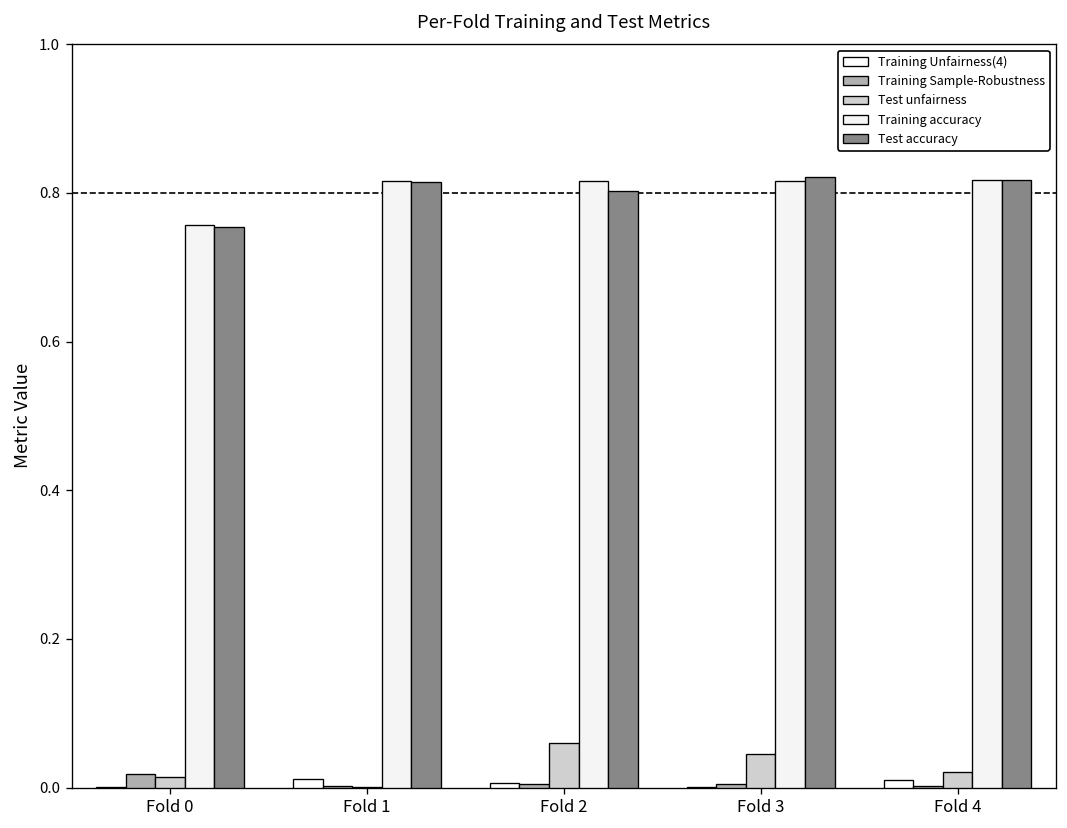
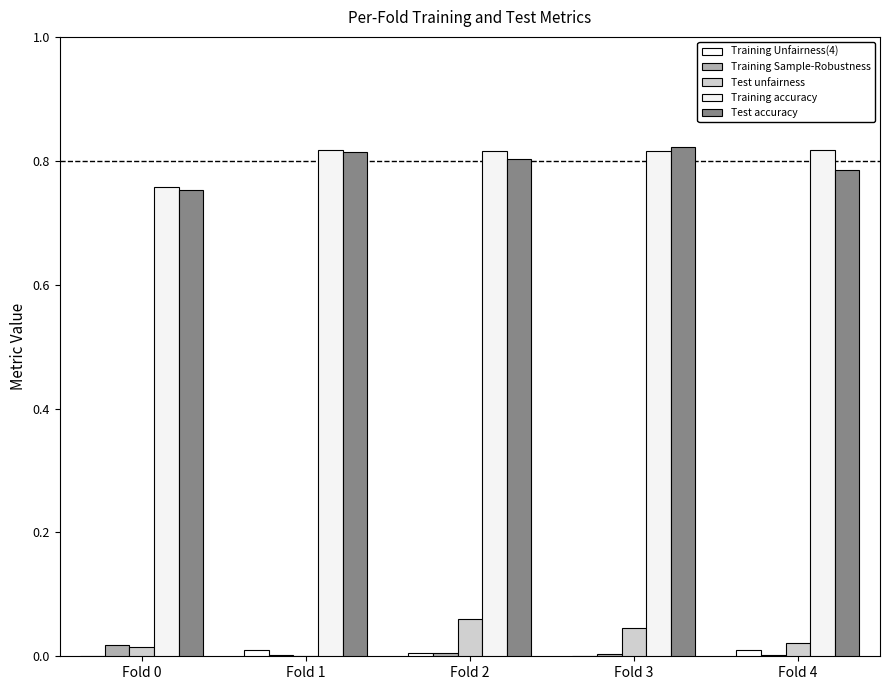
  {
    "Test accuracy": {
      "Fold 0": 0.75,
      "Fold 1": 0.81,
      "Fold 2": 0.80,
      "Fold 3": 0.82,
-     "Fold 4": 0.82
+     "Fold 4": 0.79
    }
  }
